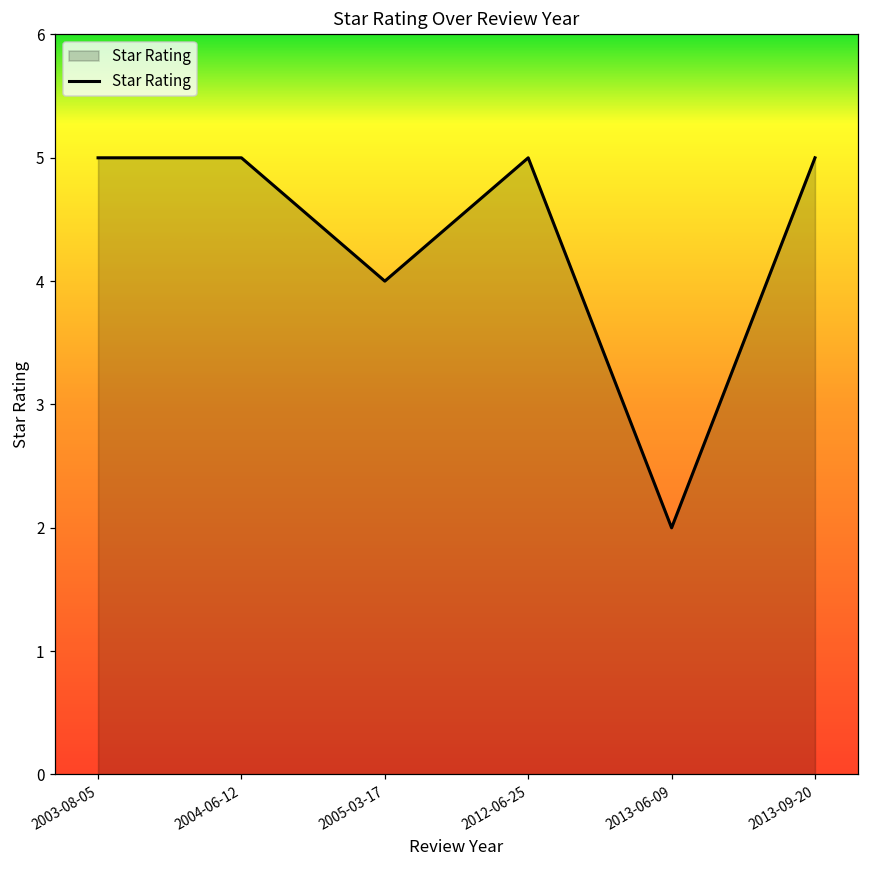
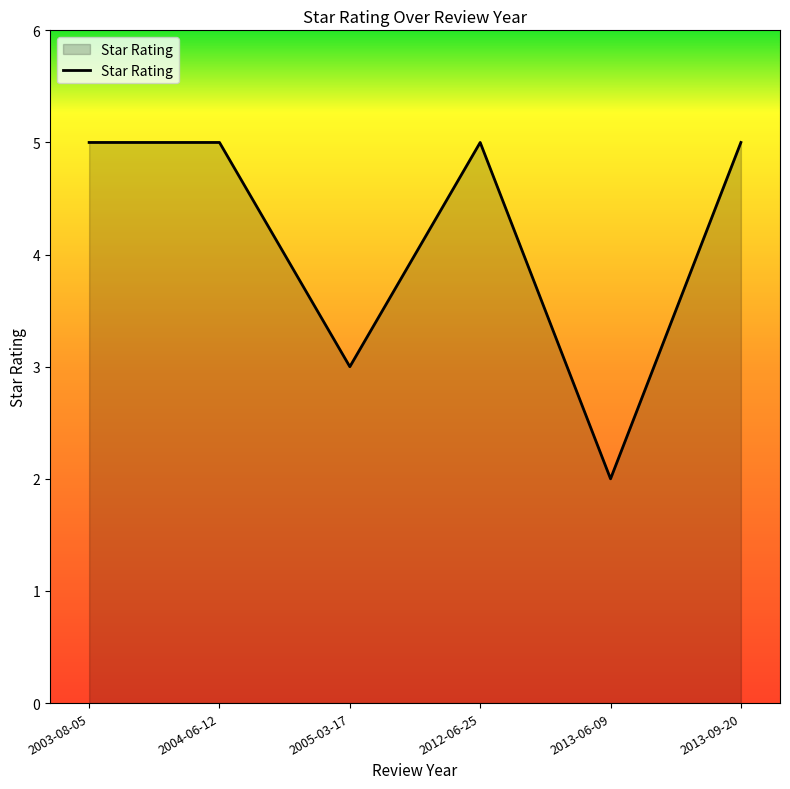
  {
    "2003-08-05": 5,
    "2004-06-12": 5,
-   "2005-03-17": 4,
+   "2005-03-17": 3,
    "2012-06-25": 5,
    "2013-06-09": 2,
    "2013-09-20": 5
  }
